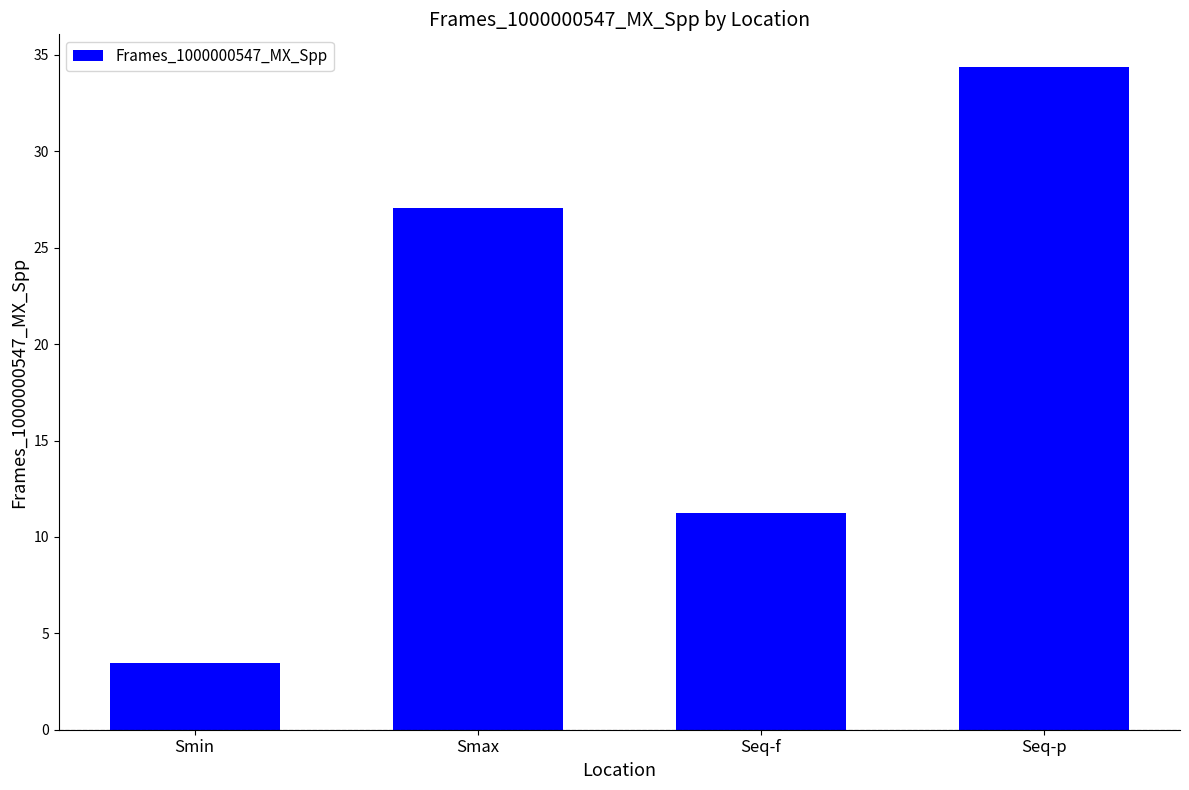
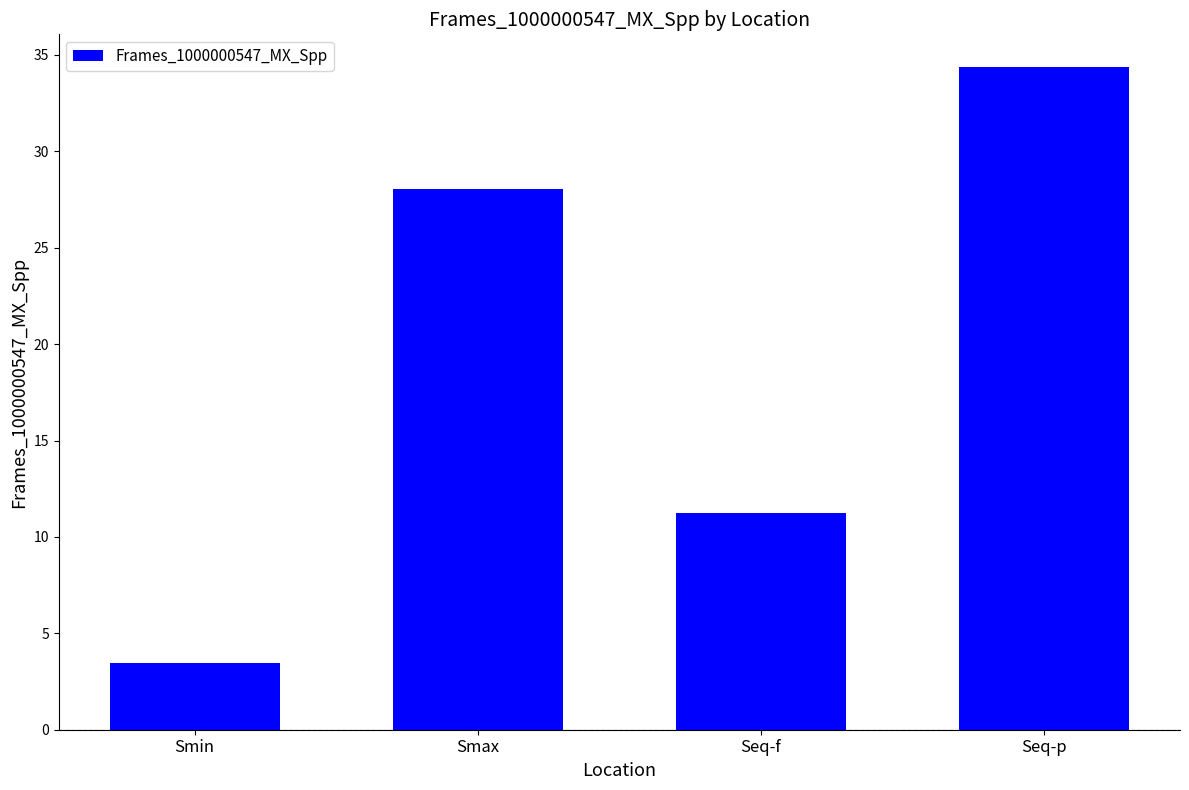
  {
    "Smin": 3.5,
-   "Smax": 27.1,
+   "Smax": 28.0,
    "Seq-f": 11.2,
    "Seq-p": 34.4
  }
